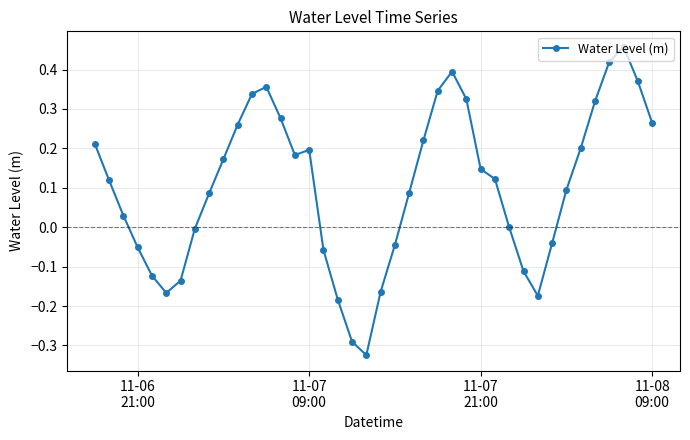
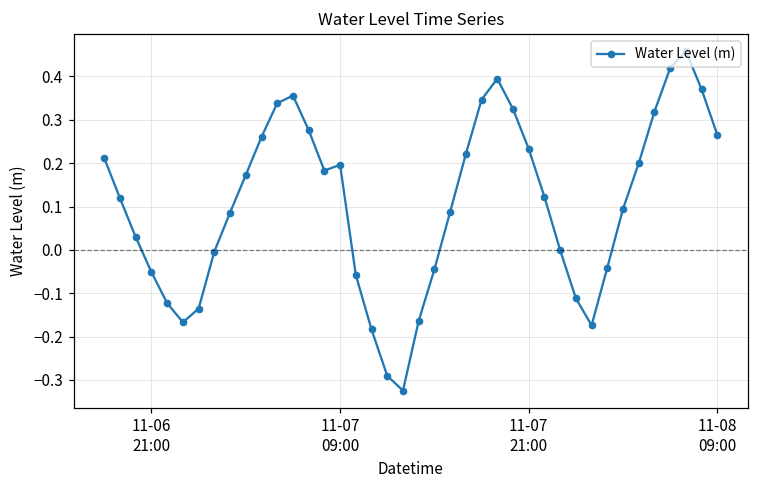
  {
    "11-06 21:00": -0.05,
    "11-07 09:00": 0.20,
-   "11-07 21:00": 0.15,
+   "11-07 21:00": 0.23,
    "11-08 09:00": 0.26
  }
